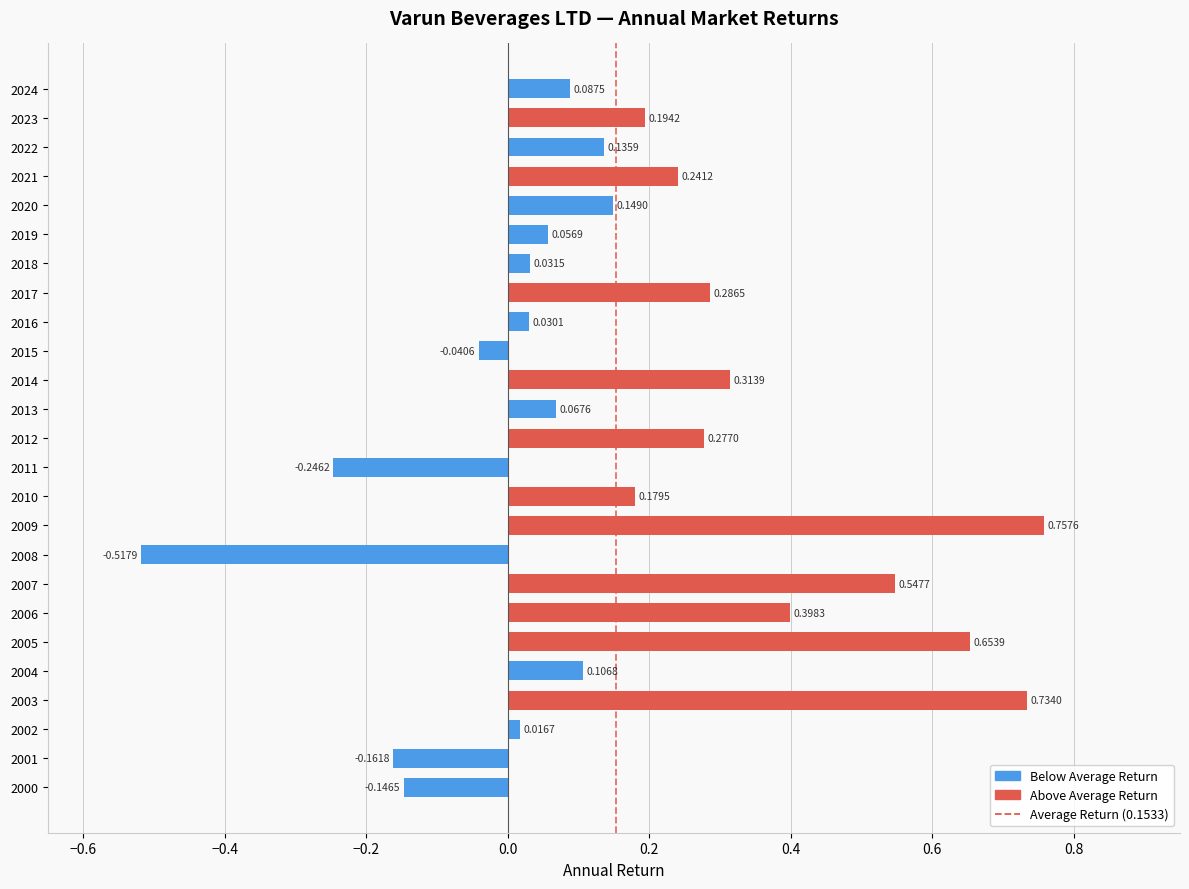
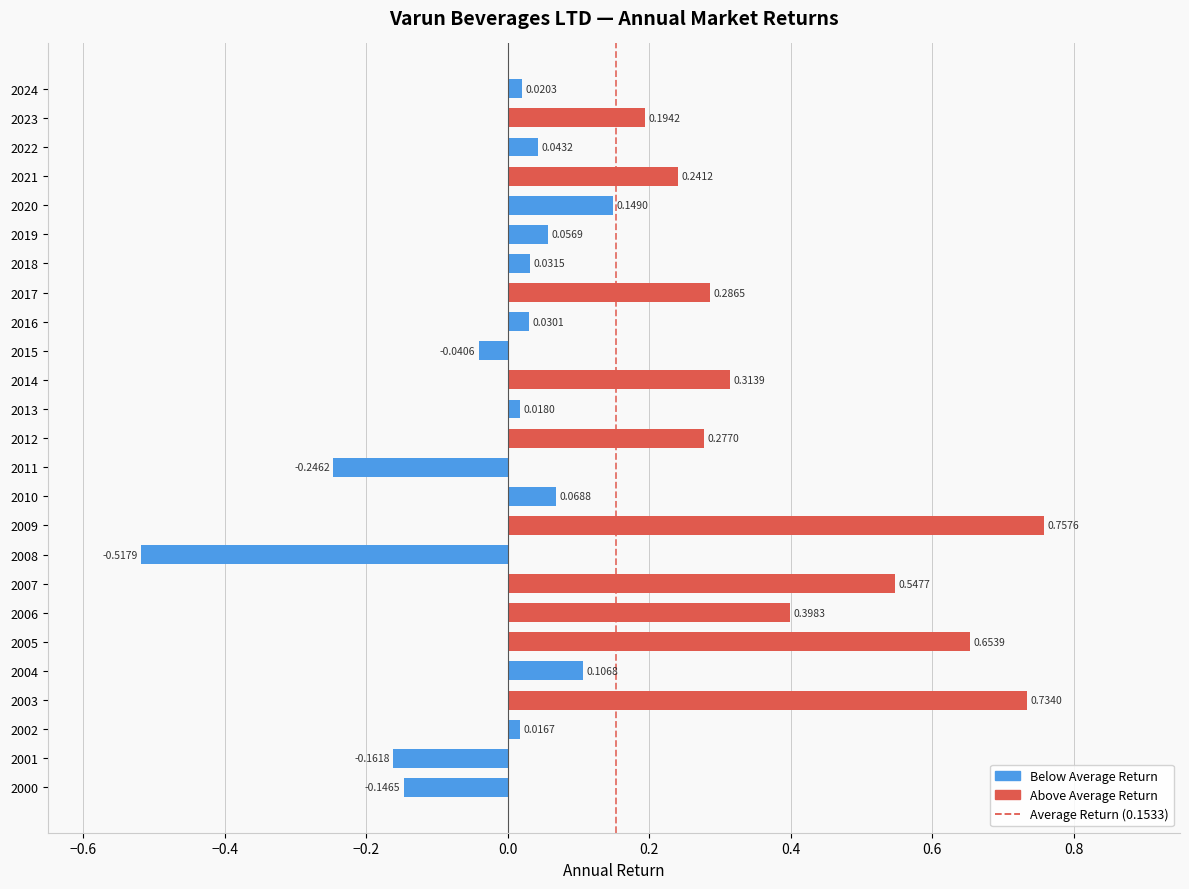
  {
-   "2024": 0.0875,
+   "2024": 0.0203,
    "2023": 0.1942,
-   "2022": 0.1359,
+   "2022": 0.0432,
    "2021": 0.2412,
    "2020": 0.1490,
    "2019": 0.0569,
    "2018": 0.0315,
    "2017": 0.2865,
    "2016": 0.0301,
    "2015": -0.0406,
    "2014": 0.3139,
-   "2013": 0.0676,
+   "2013": 0.0180,
    "2012": 0.2770,
    "2011": -0.2462,
-   "2010": 0.1795,
+   "2010": 0.0688,
    "2009": 0.7576,
    "2008": -0.5179,
    "2007": 0.5477,
    "2006": 0.3983,
    "2005": 0.6539,
    "2004": 0.1068,
    "2003": 0.7340,
    "2002": 0.0167,
    "2001": -0.1618,
    "2000": -0.1465
  }
